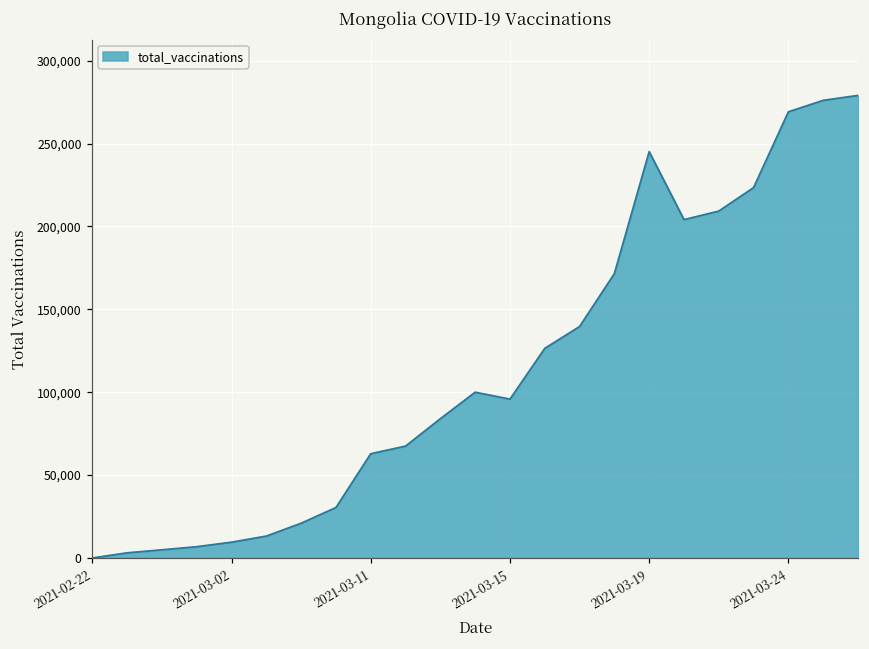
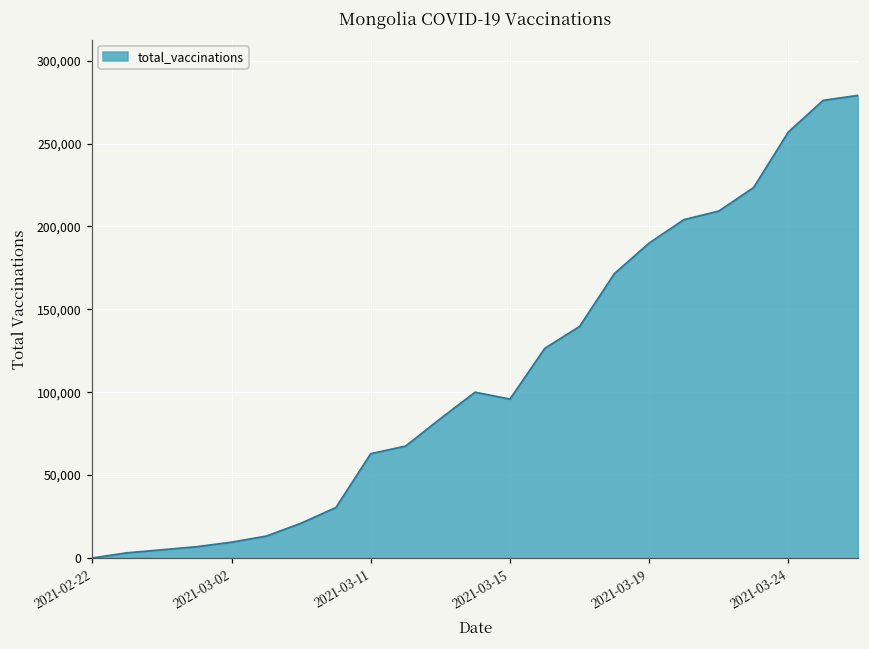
  {
    "2021-02-22": "0",
    "2021-03-02": "10,000",
    "2021-03-11": "63,000",
    "2021-03-15": "96,000",
-   "2021-03-19": "245,000",
-   "2021-03-24": "269,000"
+   "2021-03-19": "190,000",
+   "2021-03-24": "257,000"
  }
